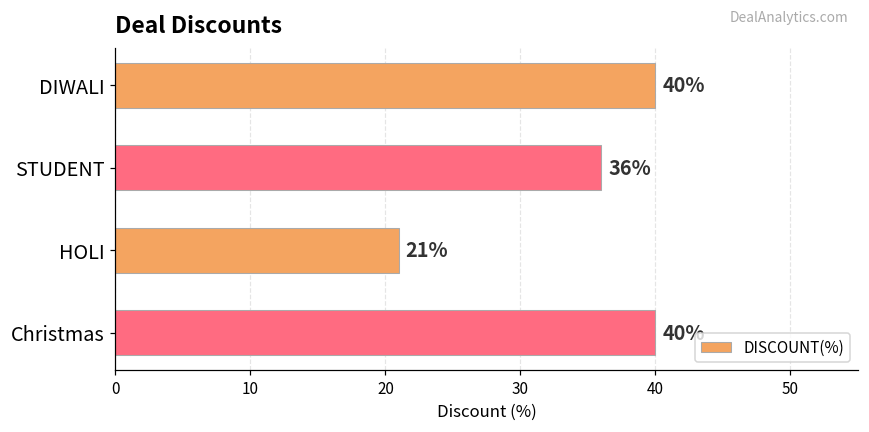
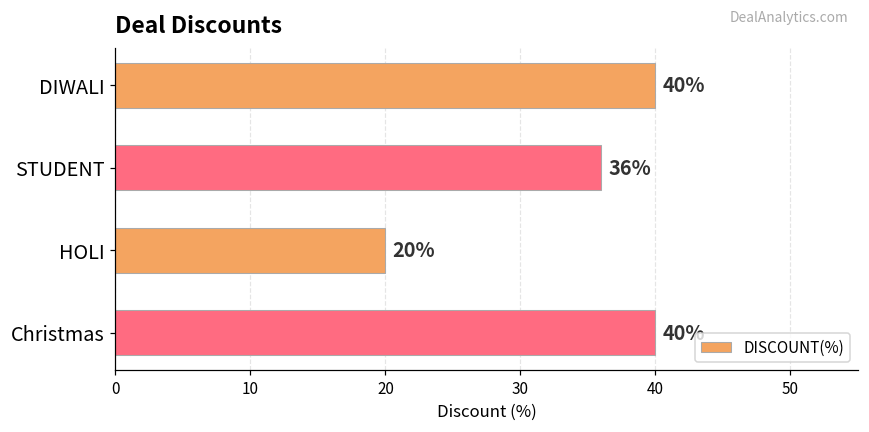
  {
    "DIWALI": "40%",
    "STUDENT": "36%",
-   "HOLI": "21%"
+   "HOLI": "20%"
  }
